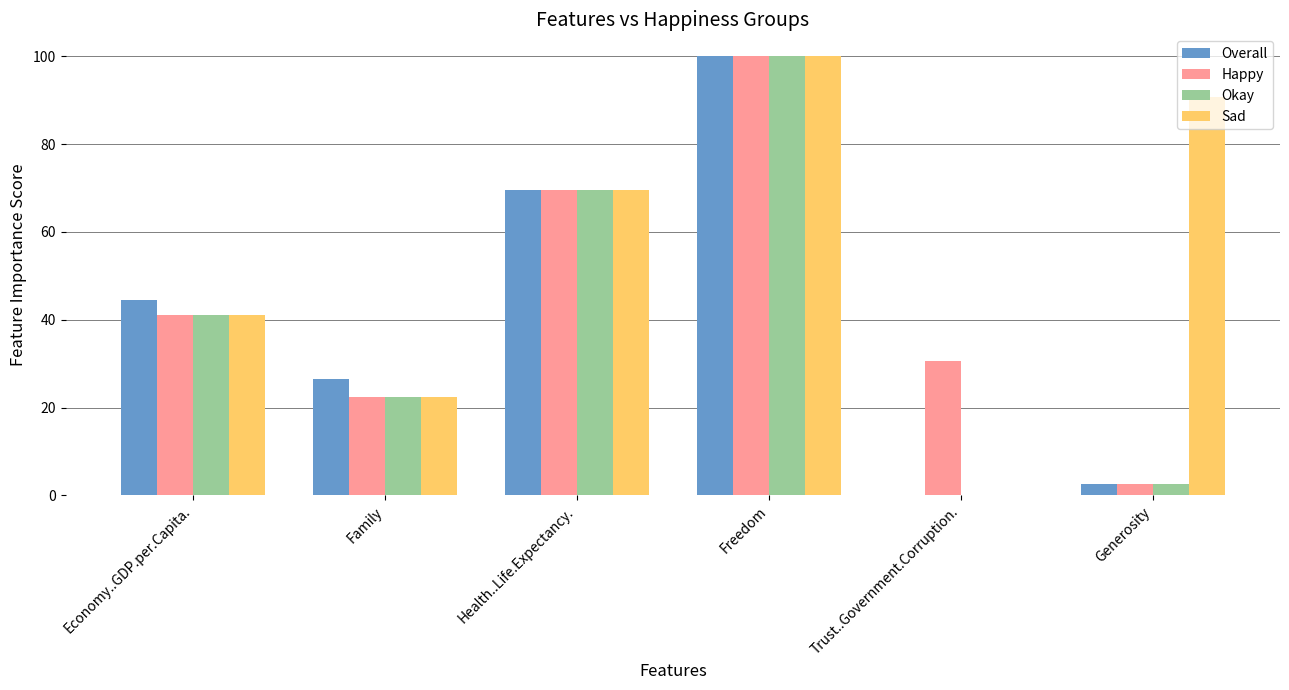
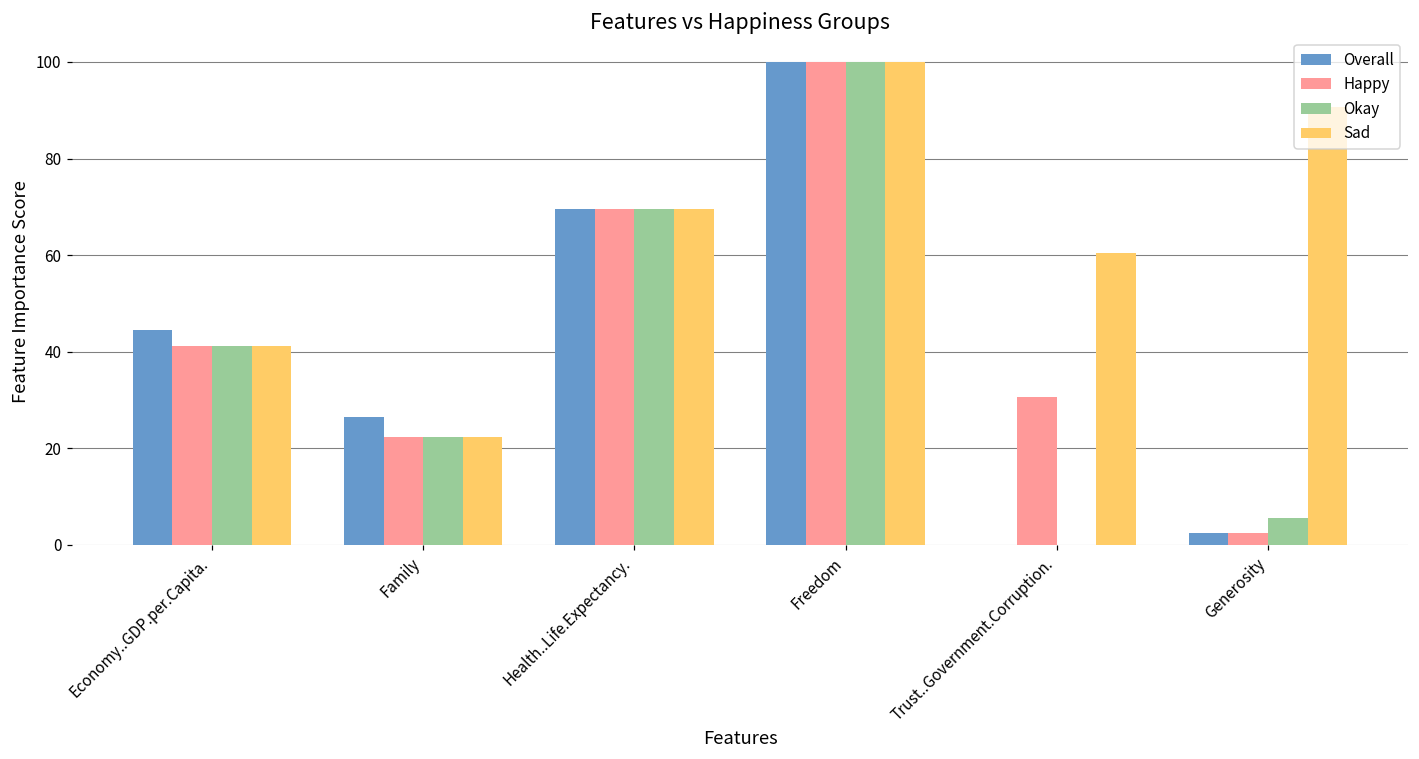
  {
    "Overall": {
      "Economy..GDP.per.Capita.": 44,
      "Family": 27,
      "Health..Life.Expectancy.": 69,
      "Freedom": 100,
      "Trust..Government.Corruption.": 0,
      "Generosity": 3
    },
    "Happy": {
      "Economy..GDP.per.Capita.": 41,
      "Family": 22,
      "Health..Life.Expectancy.": 69,
      "Freedom": 100,
      "Trust..Government.Corruption.": 31,
      "Generosity": 3
    },
    "Okay": {
      "Economy..GDP.per.Capita.": 41,
      "Family": 22,
      "Health..Life.Expectancy.": 69,
      "Freedom": 100,
      "Trust..Government.Corruption.": 0,
-     "Generosity": 3
+     "Generosity": 6
    },
    "Sad": {
      "Economy..GDP.per.Capita.": 41,
      "Family": 22,
      "Health..Life.Expectancy.": 69,
      "Freedom": 100,
-     "Trust..Government.Corruption.": 0
+     "Trust..Government.Corruption.": 60
    }
  }
